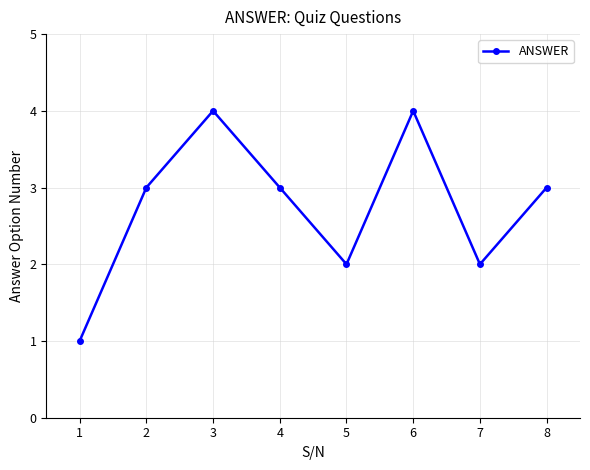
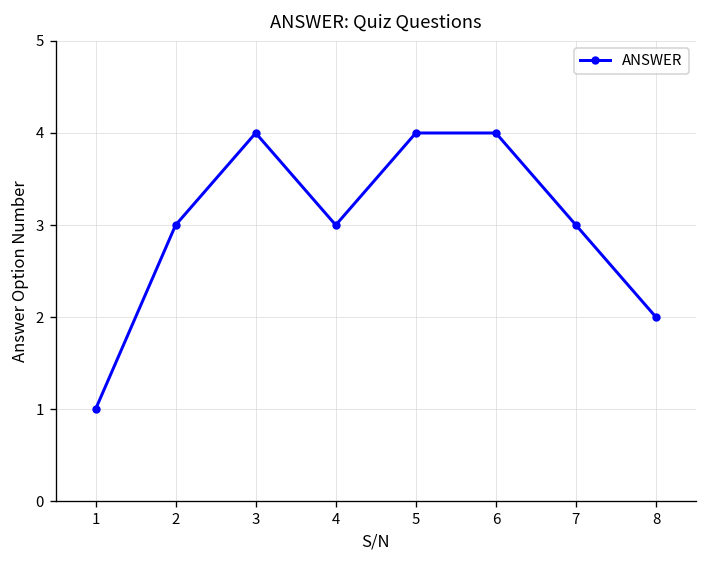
  {
    "1": 1,
    "2": 3,
    "3": 4,
    "4": 3,
-   "5": 2,
+   "5": 4,
    "6": 4,
-   "7": 2,
-   "8": 3
+   "7": 3,
+   "8": 2
  }
